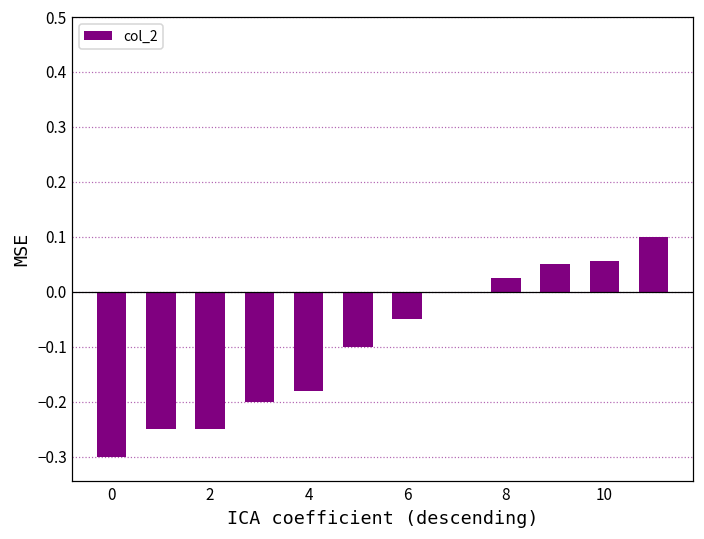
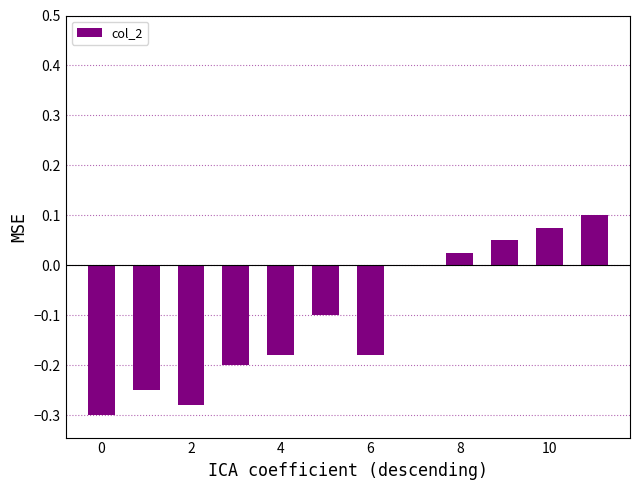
  {
    "0": -0.30,
-   "2": -0.25,
+   "2": -0.28,
    "4": -0.18,
-   "6": -0.05,
+   "6": -0.18,
    "8": 0.03,
-   "10": 0.06
+   "10": 0.08
  }
